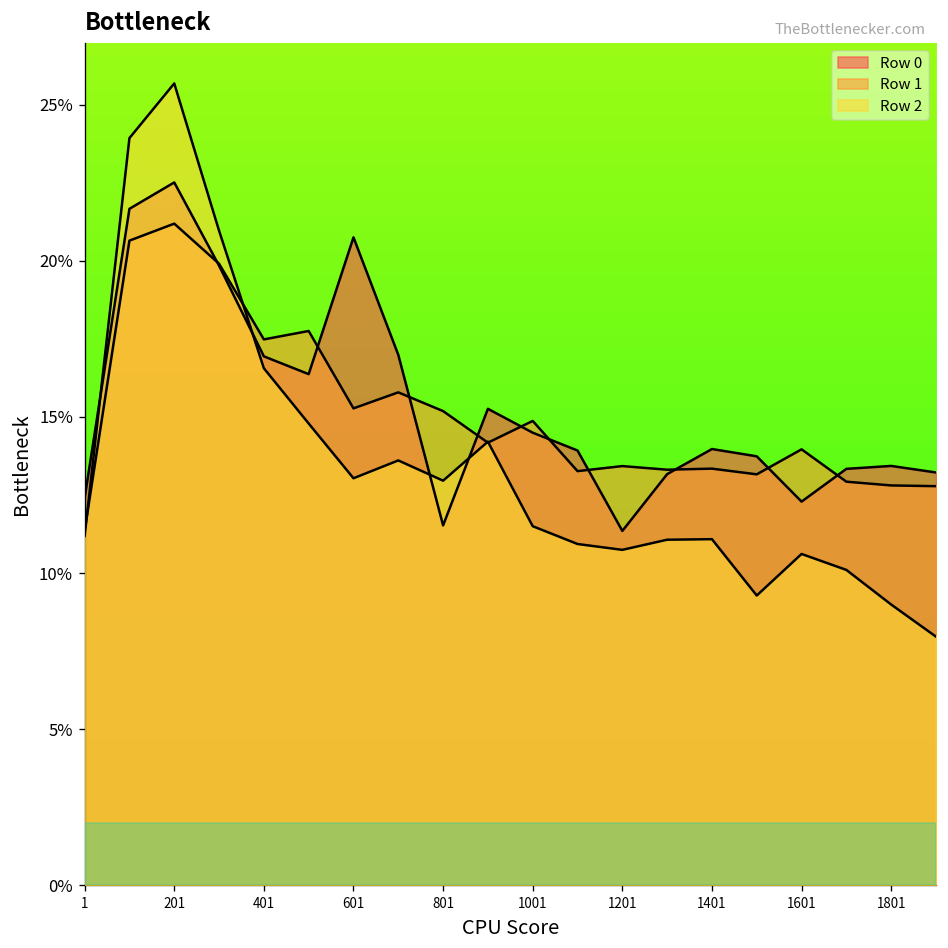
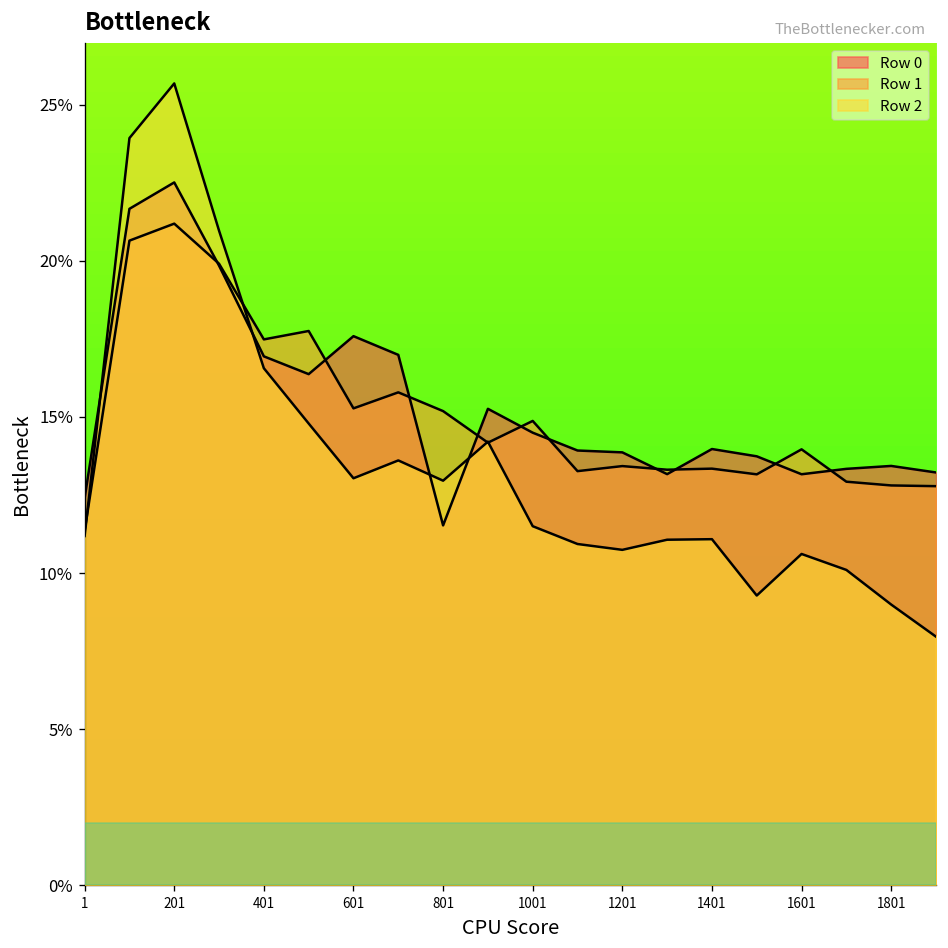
  {
    "Row 0": {
      "1": "12.4%",
      "201": "22.5%",
      "401": "16.9%",
-     "601": "20.8%",
+     "601": "17.6%",
      "801": "11.5%",
      "1001": "14.5%",
-     "1201": "11.3%",
+     "1201": "13.9%",
      "1401": "14.0%",
-     "1601": "12.3%",
+     "1601": "13.2%",
      "1801": "13.4%"
    }
  }
